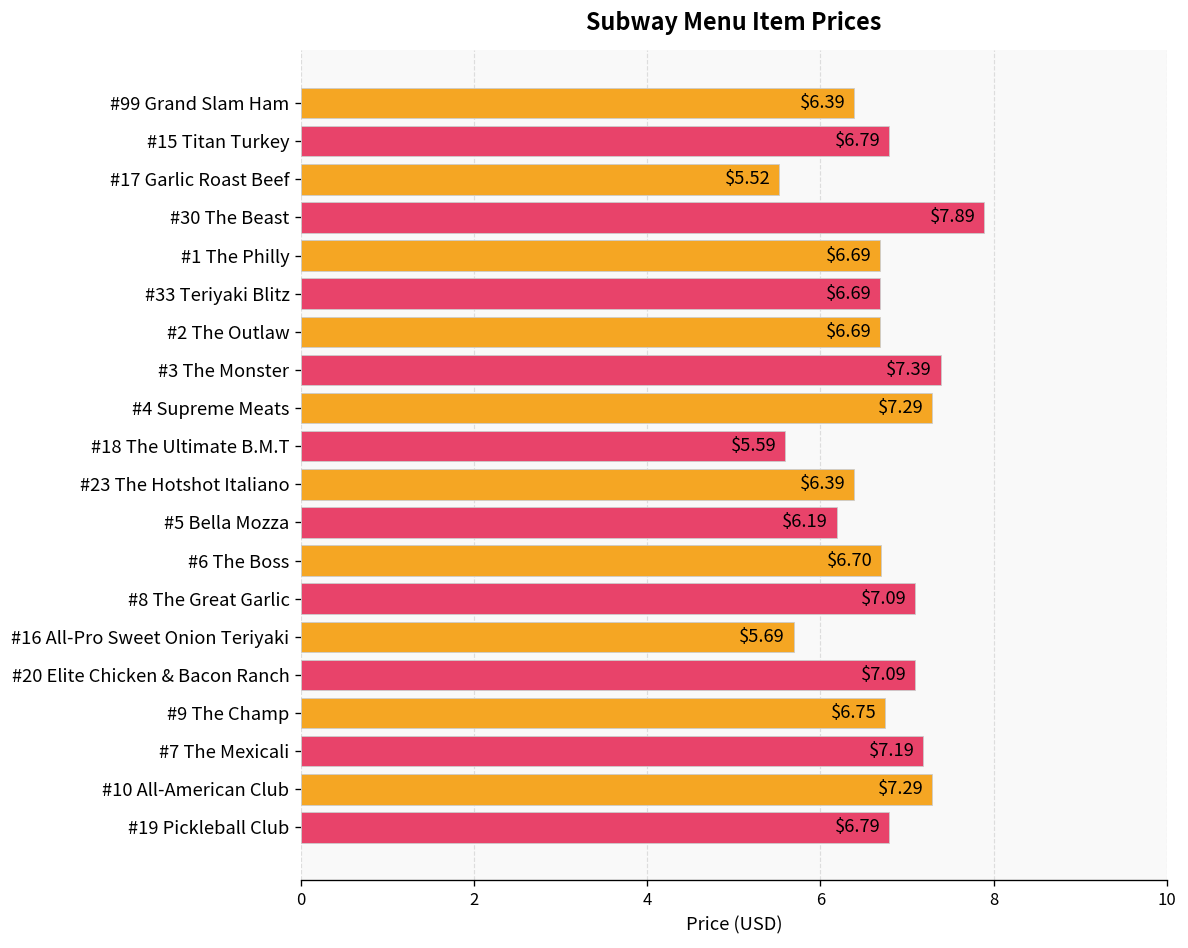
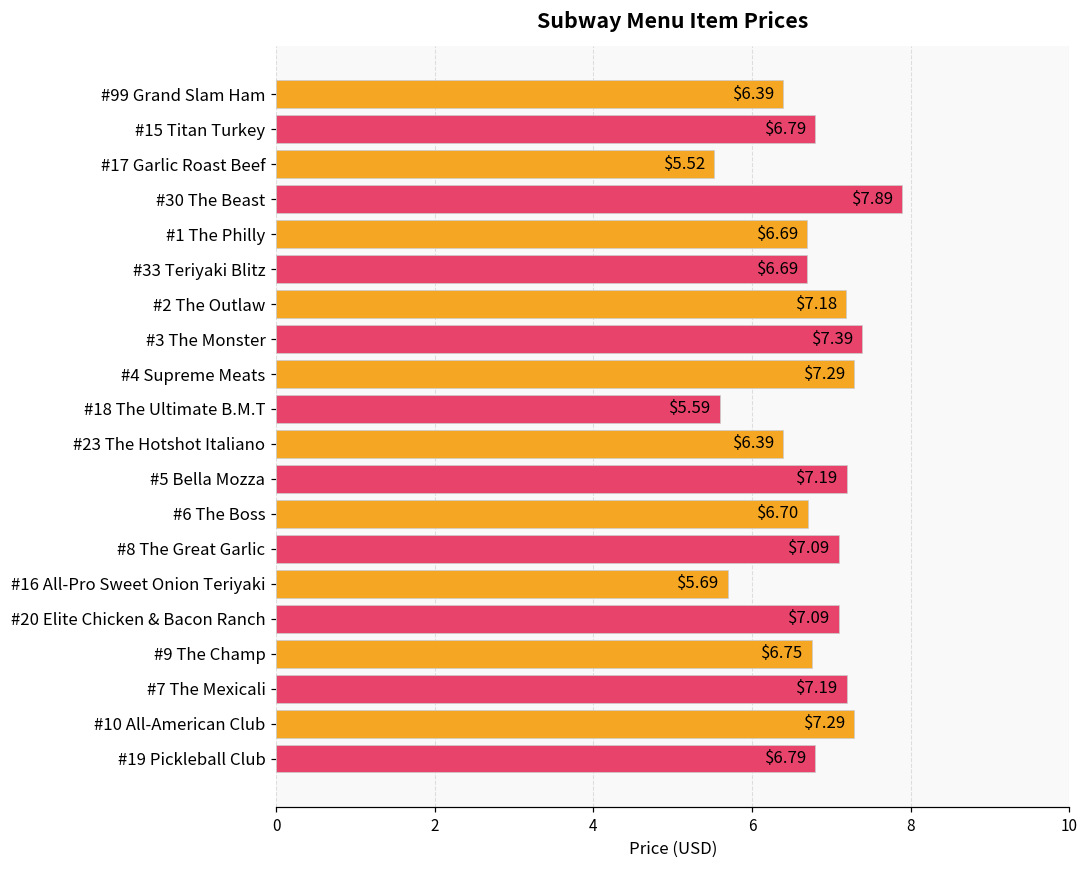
  {
    "#99 Grand Slam Ham": "$6.39",
    "#15 Titan Turkey": "$6.79",
    "#17 Garlic Roast Beef": "$5.52",
    "#30 The Beast": "$7.89",
    "#1 The Philly": "$6.69",
    "#33 Teriyaki Blitz": "$6.69",
-   "#2 The Outlaw": "$6.69",
+   "#2 The Outlaw": "$7.18",
    "#3 The Monster": "$7.39",
    "#4 Supreme Meats": "$7.29",
    "#18 The Ultimate B.M.T": "$5.59",
    "#23 The Hotshot Italiano": "$6.39",
-   "#5 Bella Mozza": "$6.19",
+   "#5 Bella Mozza": "$7.19",
    "#6 The Boss": "$6.70",
    "#8 The Great Garlic": "$7.09",
    "#16 All-Pro Sweet Onion Teriyaki": "$5.69",
    "#20 Elite Chicken & Bacon Ranch": "$7.09",
    "#9 The Champ": "$6.75",
    "#7 The Mexicali": "$7.19",
    "#10 All-American Club": "$7.29",
    "#19 Pickleball Club": "$6.79"
  }
